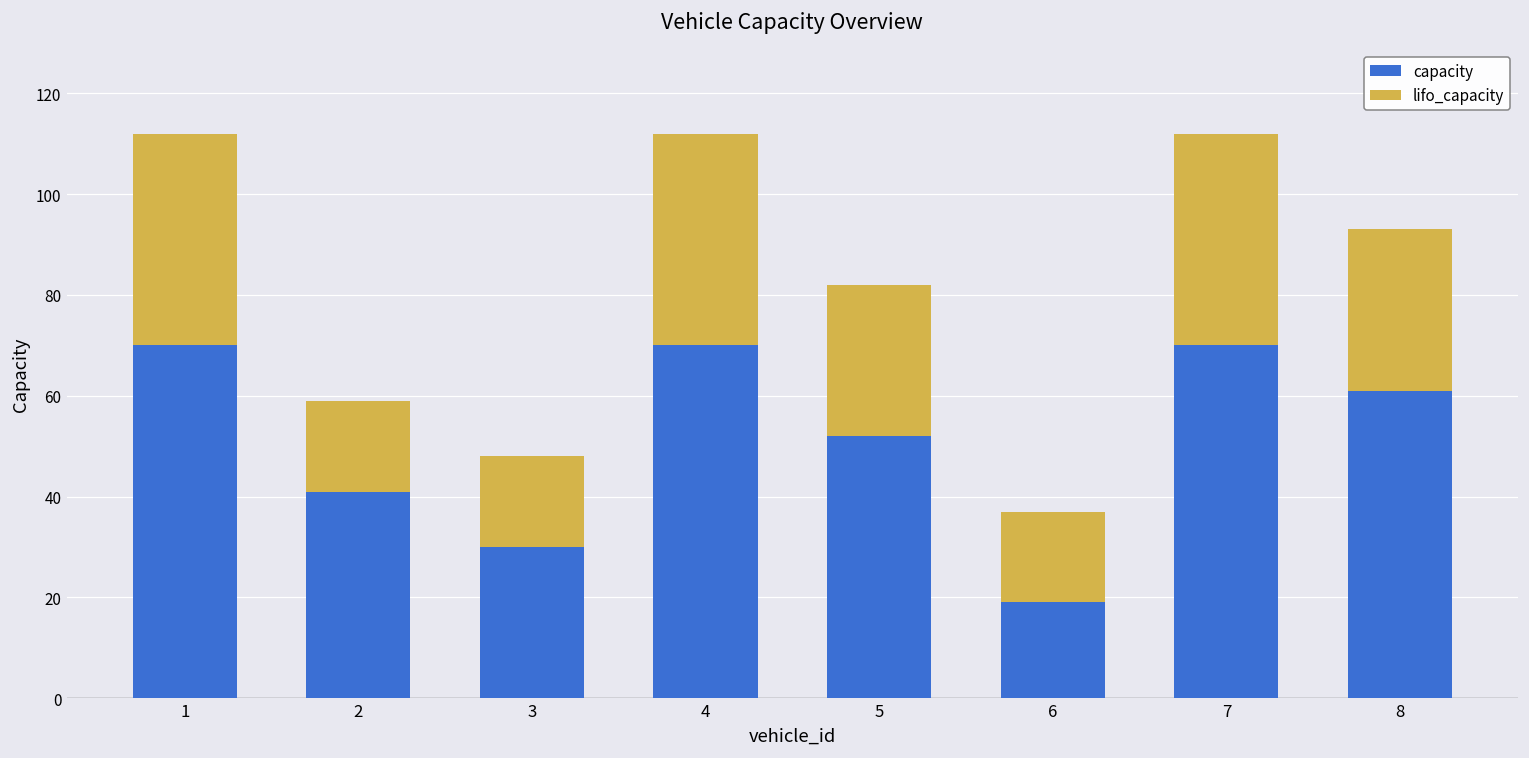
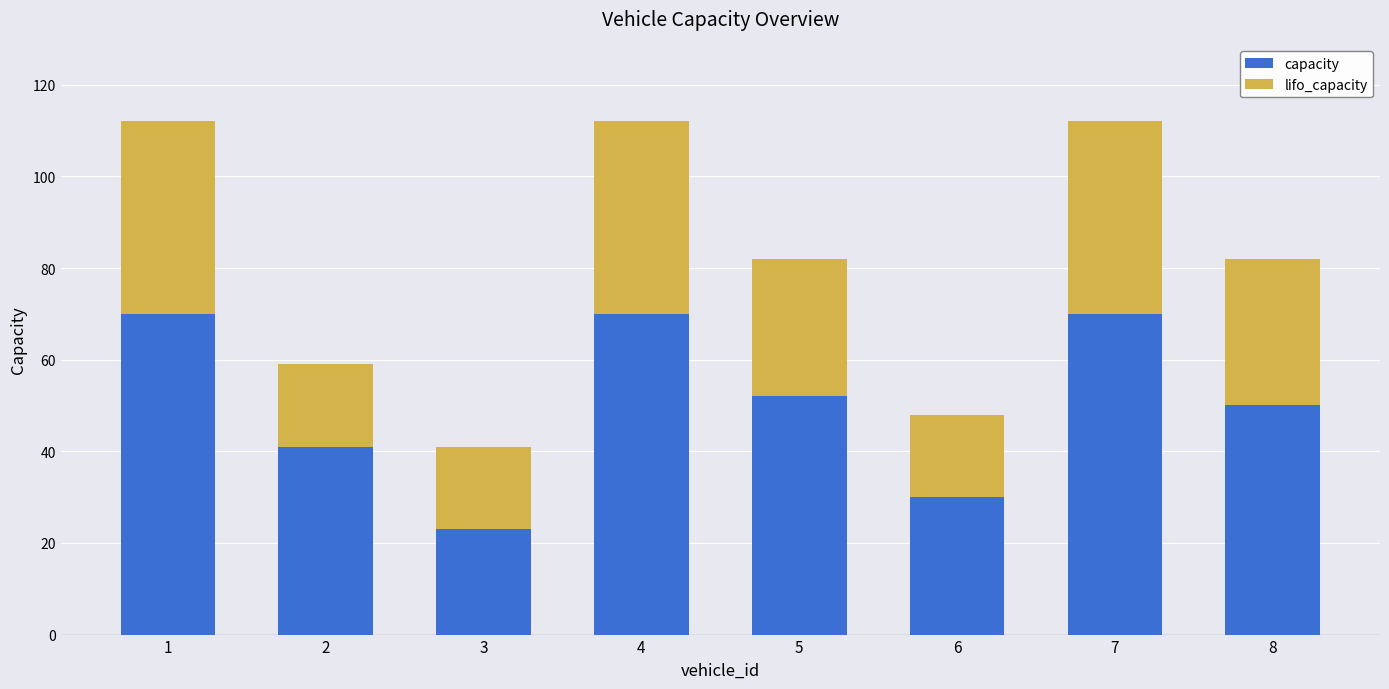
  {
    "capacity": {
      "1": 70,
      "2": 41,
-     "3": 30,
+     "3": 23,
      "4": 70,
      "5": 52,
-     "6": 19,
+     "6": 30,
      "7": 70,
-     "8": 61
+     "8": 50
    },
    "lifo_capacity": {
      "1": 42,
      "2": 18,
      "3": 18,
      "4": 42,
      "5": 30,
      "6": 18,
      "7": 42,
      "8": 32
    }
  }
